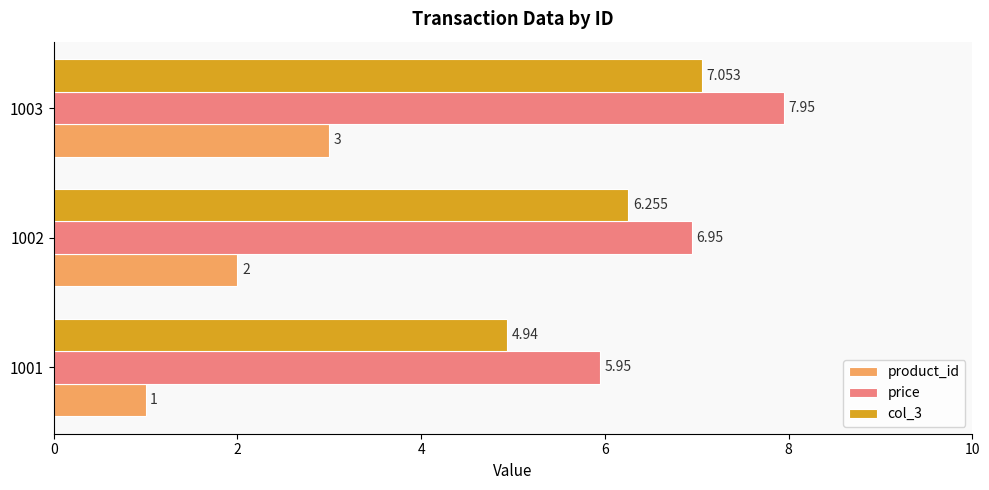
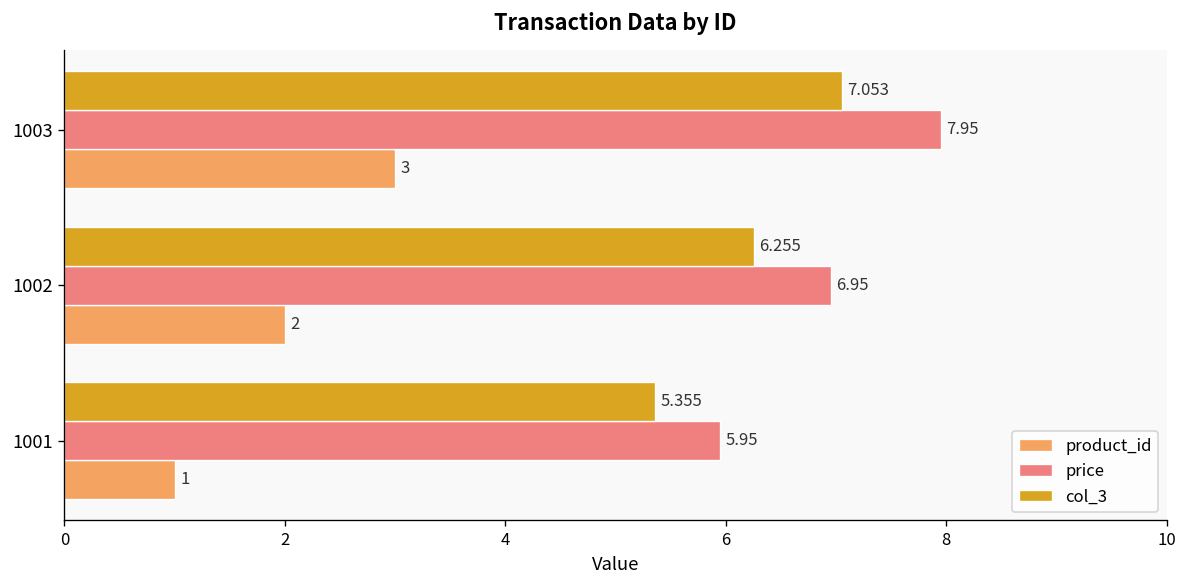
  {
    "col_3": {
      "1003": 7.053,
      "1002": 6.255,
-     "1001": 4.94
+     "1001": 5.355
    }
  }
